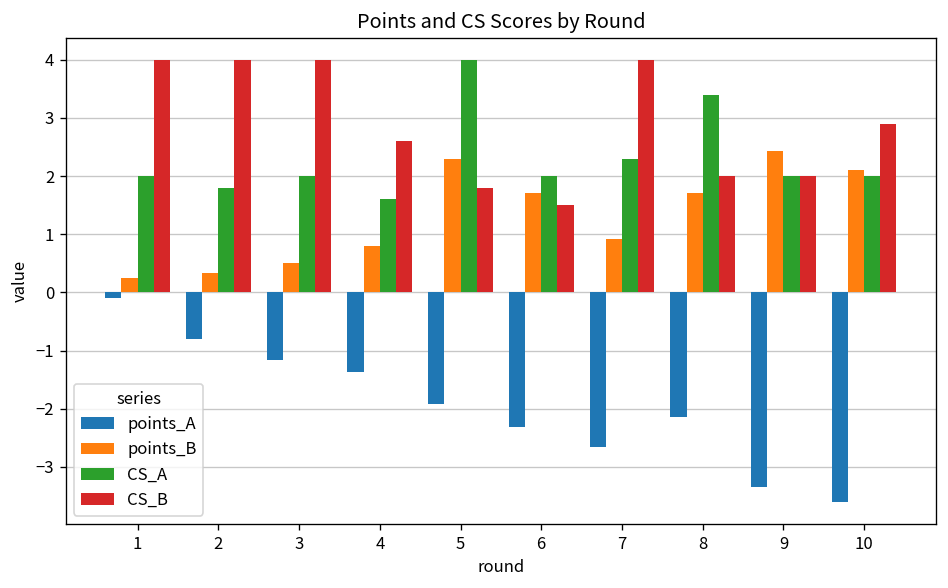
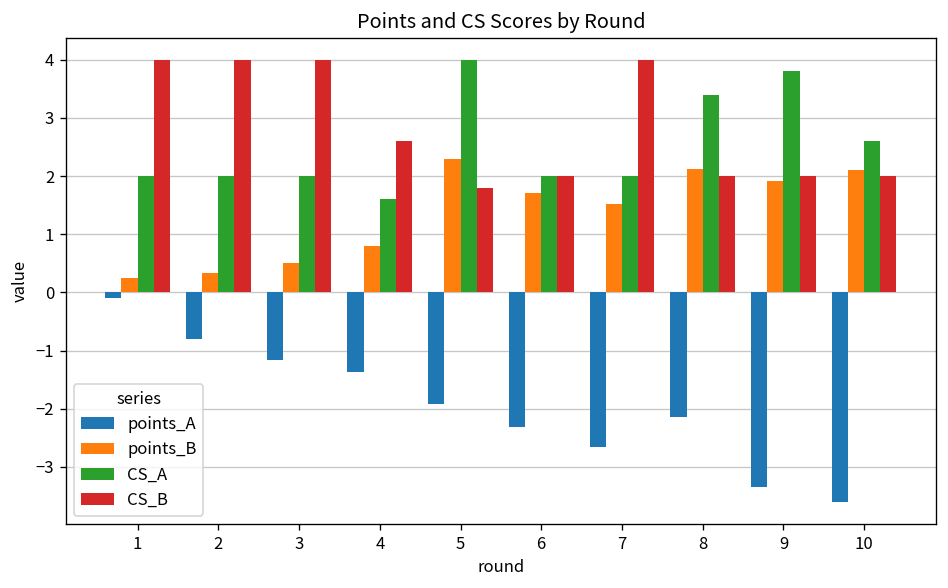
  {
    "points_A": {
      "1": -0.1,
      "2": -0.8,
      "3": -1.2,
      "4": -1.4,
      "5": -1.9,
      "6": -2.3,
      "7": -2.7,
      "8": -2.1,
      "9": -3.3,
      "10": -3.6
    },
    "points_B": {
      "1": 0.2,
      "2": 0.3,
      "3": 0.5,
      "4": 0.8,
      "5": 2.3,
      "6": 1.7,
-     "7": 0.9,
-     "8": 1.7,
-     "9": 2.4,
+     "7": 1.5,
+     "8": 2.1,
+     "9": 1.9,
      "10": 2.1
    },
    "CS_A": {
      "1": 2.0,
-     "2": 1.8,
+     "2": 2.0,
      "3": 2.0,
      "4": 1.6,
      "5": 4.0,
      "6": 2.0,
-     "7": 2.3,
+     "7": 2.0,
      "8": 3.4,
-     "9": 2.0,
-     "10": 2.0
+     "9": 3.8,
+     "10": 2.6
    },
    "CS_B": {
      "1": 4.0,
      "2": 4.0,
      "3": 4.0,
      "4": 2.6,
      "5": 1.8,
-     "6": 1.5,
+     "6": 2.0,
      "7": 4.0,
      "8": 2.0,
      "9": 2.0,
-     "10": 2.9
+     "10": 2.0
    }
  }
